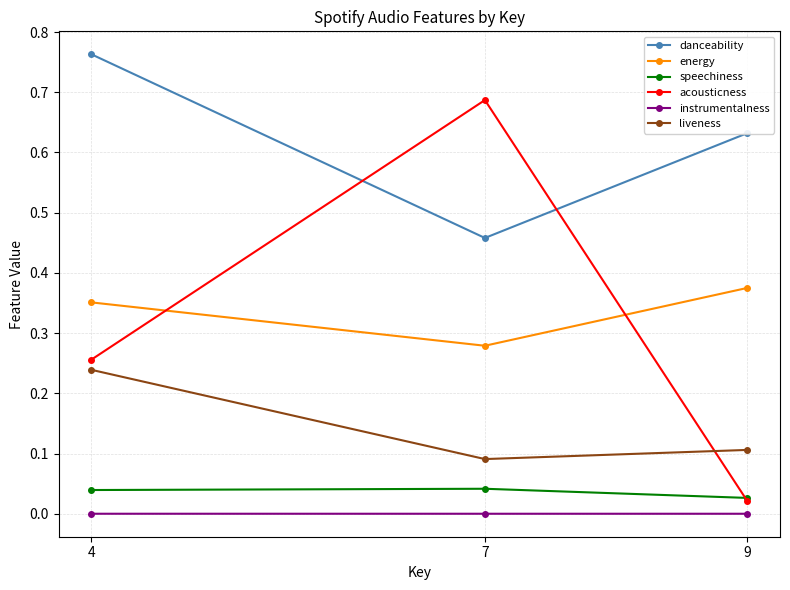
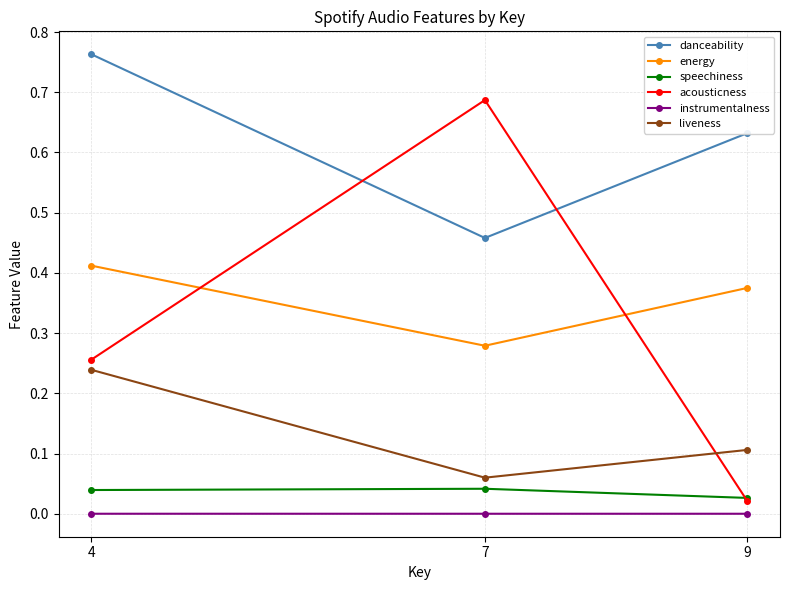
  {
    "danceability": {
      "4": 0.76,
      "7": 0.46
    },
    "energy": {
-     "4": 0.35,
+     "4": 0.41,
      "7": 0.28,
      "9": 0.38
    },
    "speechiness": {
      "4": 0.04,
      "7": 0.04,
      "9": 0.03
    },
    "acousticness": {
      "4": 0.26,
      "7": 0.69,
      "9": 0.02
    },
    "instrumentalness": {
      "4": 0.00,
      "7": 0.00,
      "9": 0.00
    },
    "liveness": {
      "4": 0.24,
-     "7": 0.09,
+     "7": 0.06,
      "9": 0.11
    }
  }
